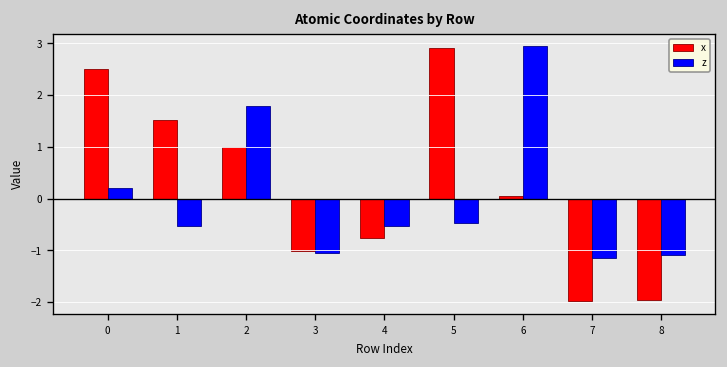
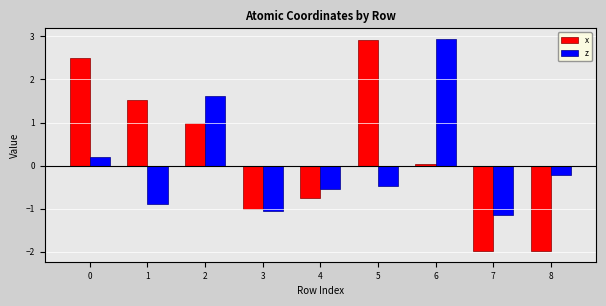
  {
    "x": {
      "0": 2.5,
      "1": 1.5,
      "2": 1.0,
      "3": -1.0,
      "4": -0.8,
      "5": 2.9,
      "7": -2.0,
      "8": -2.0
    },
    "z": {
      "0": 0.2,
-     "1": -0.5,
-     "2": 1.8,
+     "1": -0.9,
+     "2": 1.6,
      "3": -1.0,
      "4": -0.5,
      "5": -0.5,
      "6": 2.9,
      "7": -1.2,
-     "8": -1.1
+     "8": -0.2
    }
  }
